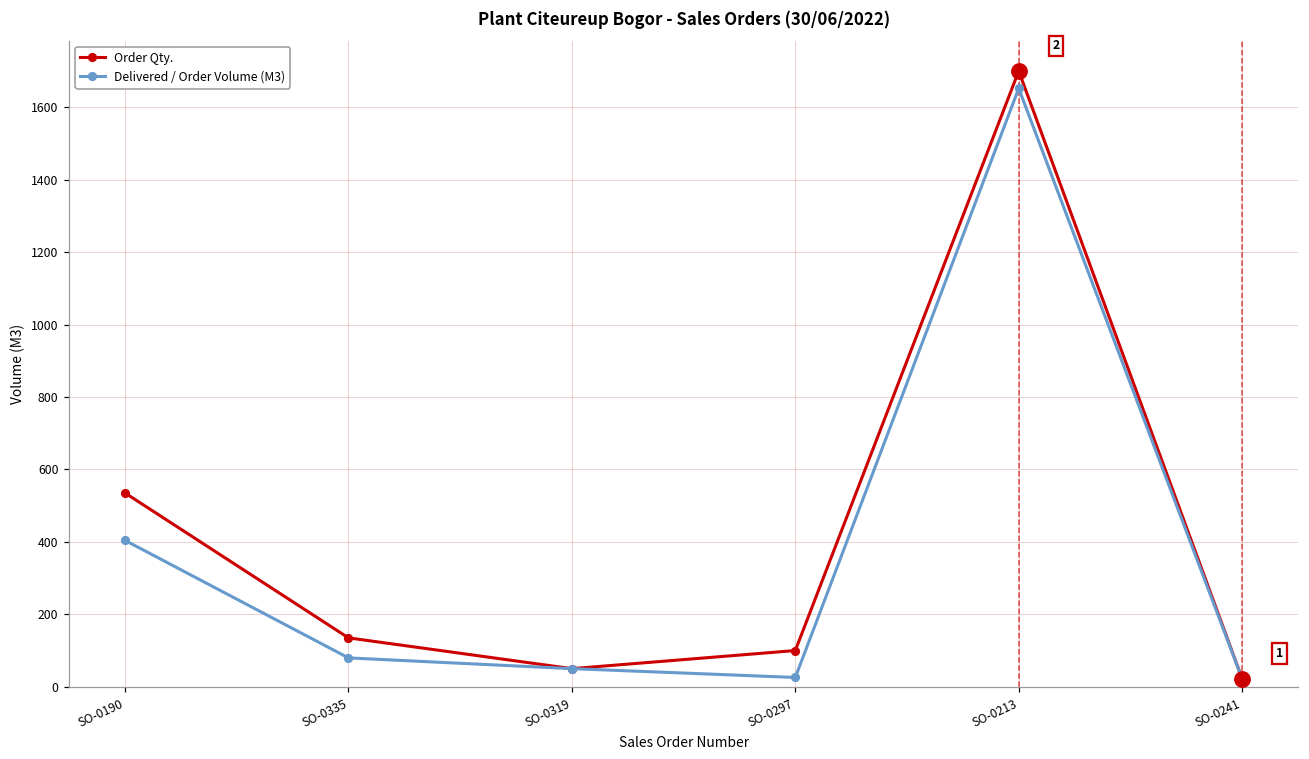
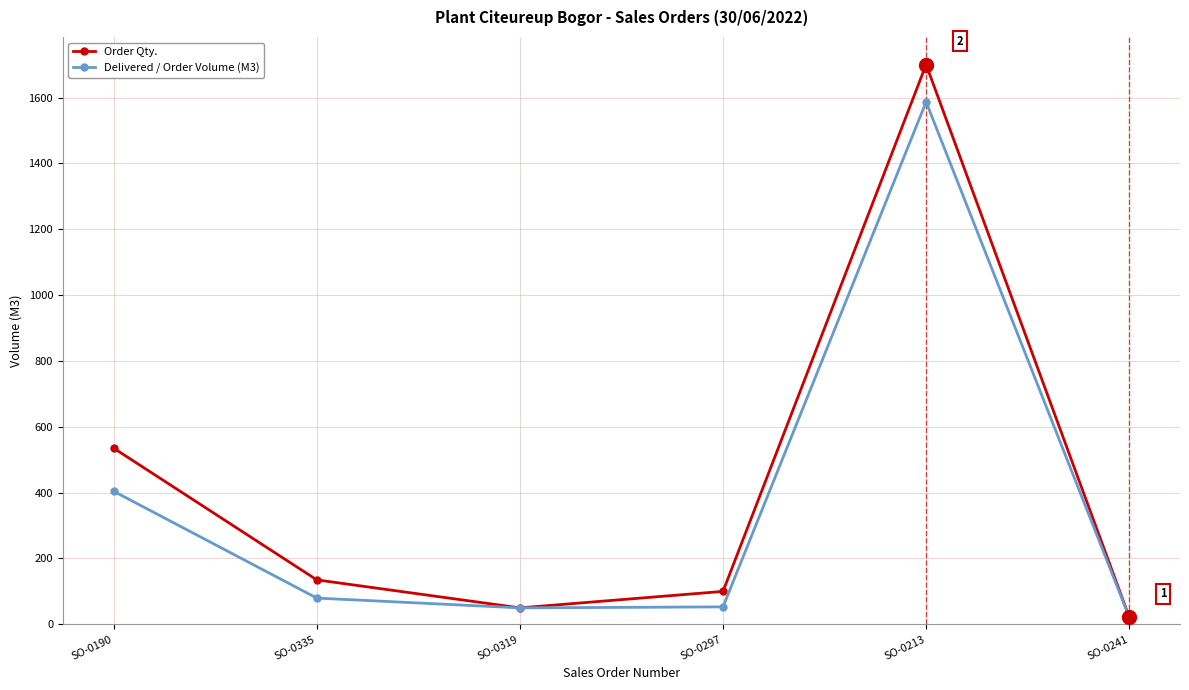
  {
    "Delivered / Order Volume (M3)": {
      "SO-0190": 400,
      "SO-0335": 80,
-     "SO-0297": 30,
-     "SO-0213": 1650
+     "SO-0297": 50,
+     "SO-0213": 1590
    }
  }
